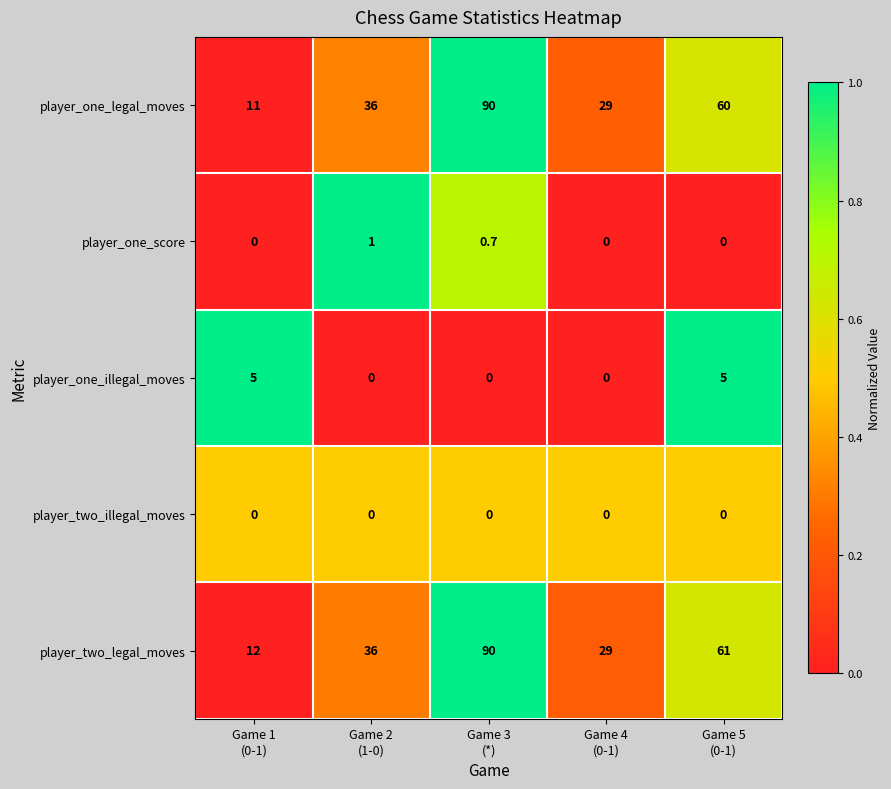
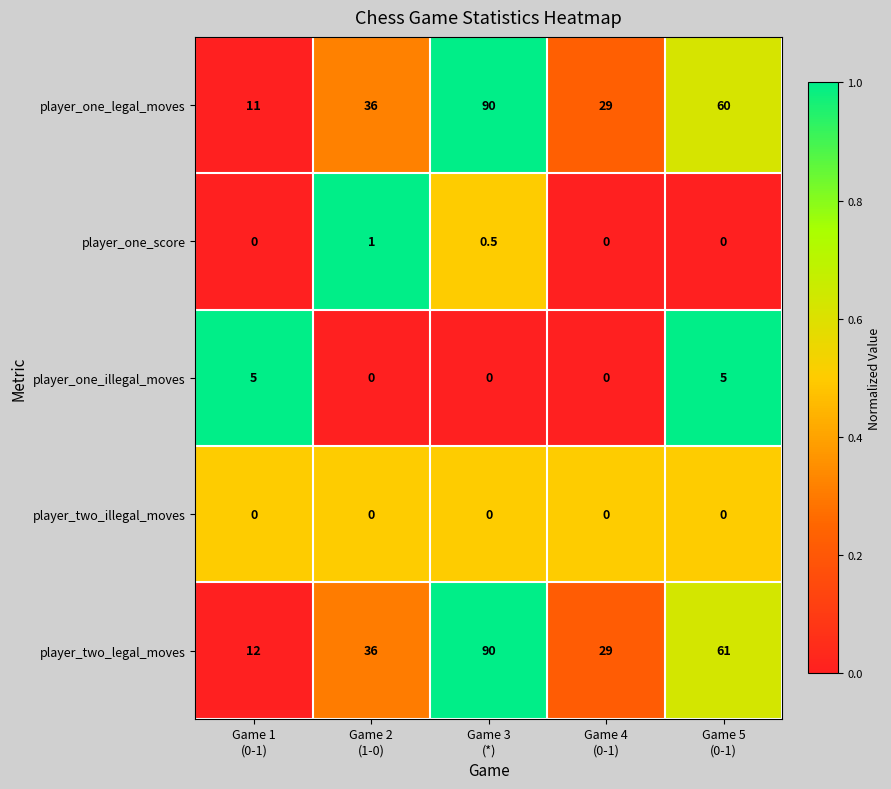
  {
    "player_one_legal_moves": {
      "Game 1 (0-1)": 11,
      "Game 2 (1-0)": 36,
      "Game 3 (*)": 90,
      "Game 4 (0-1)": 29,
      "Game 5 (0-1)": 60
    },
    "player_one_score": {
      "Game 1 (0-1)": 0,
      "Game 2 (1-0)": 1,
-     "Game 3 (*)": 0.7,
+     "Game 3 (*)": 0.5,
      "Game 4 (0-1)": 0,
      "Game 5 (0-1)": 0
    },
    "player_one_illegal_moves": {
      "Game 1 (0-1)": 5,
      "Game 2 (1-0)": 0,
      "Game 3 (*)": 0,
      "Game 4 (0-1)": 0,
      "Game 5 (0-1)": 5
    },
    "player_two_illegal_moves": {
      "Game 1 (0-1)": 0,
      "Game 2 (1-0)": 0,
      "Game 3 (*)": 0,
      "Game 4 (0-1)": 0,
      "Game 5 (0-1)": 0
    },
    "player_two_legal_moves": {
      "Game 1 (0-1)": 12,
      "Game 2 (1-0)": 36,
      "Game 3 (*)": 90,
      "Game 4 (0-1)": 29,
      "Game 5 (0-1)": 61
    }
  }
